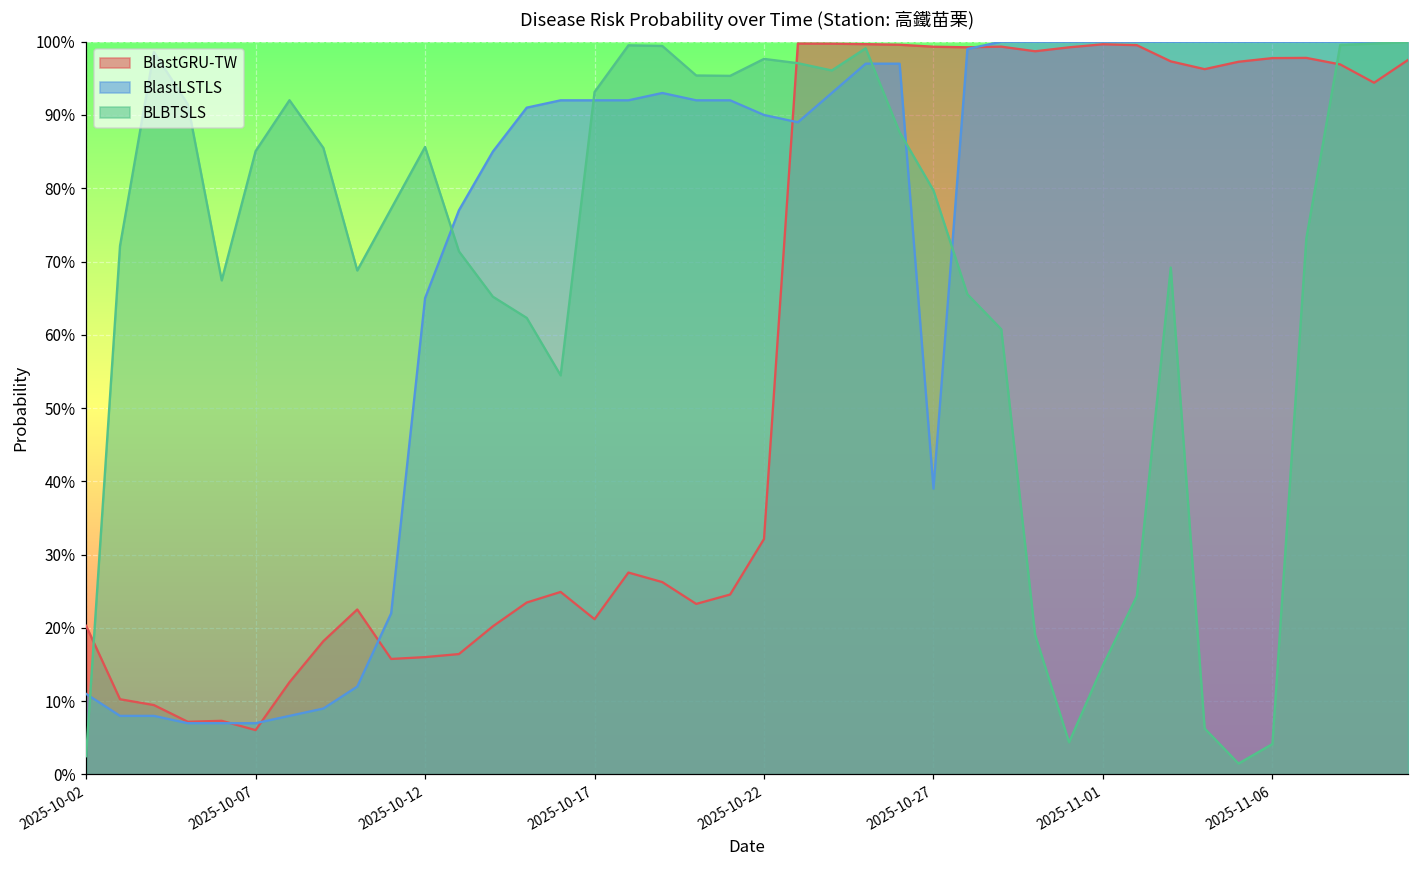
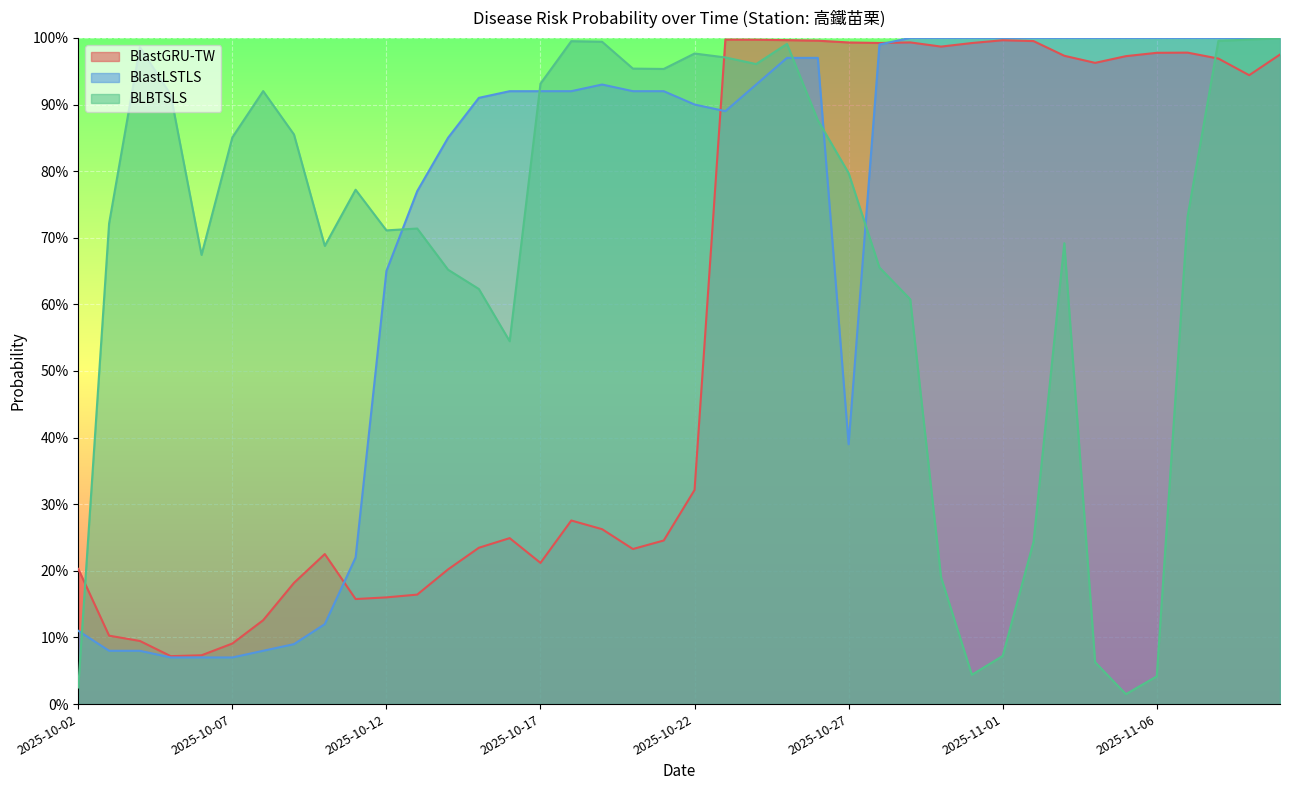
  {
    "BlastGRU-TW": {
      "2025-10-02": "20%",
-     "2025-10-07": "6%",
+     "2025-10-07": "9%",
      "2025-10-12": "16%",
      "2025-10-17": "21%",
      "2025-10-22": "32%",
      "2025-10-27": "99%",
      "2025-11-06": "98%"
    },
    "BlastLSTLS": {
      "2025-10-02": "11%",
      "2025-10-07": "7%",
      "2025-10-12": "65%",
      "2025-10-17": "92%",
      "2025-10-22": "90%",
      "2025-10-27": "39%",
      "2025-11-06": "100%"
    },
    "BLBTSLS": {
      "2025-10-02": "2%",
      "2025-10-07": "85%",
-     "2025-10-12": "86%",
+     "2025-10-12": "71%",
      "2025-10-17": "93%",
      "2025-10-22": "98%",
      "2025-10-27": "80%",
-     "2025-11-01": "15%",
+     "2025-11-01": "7%",
      "2025-11-06": "4%"
    }
  }
